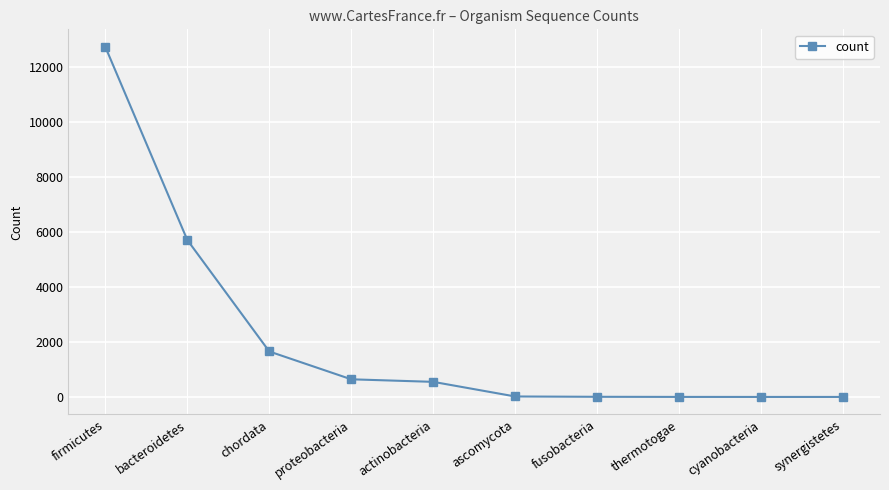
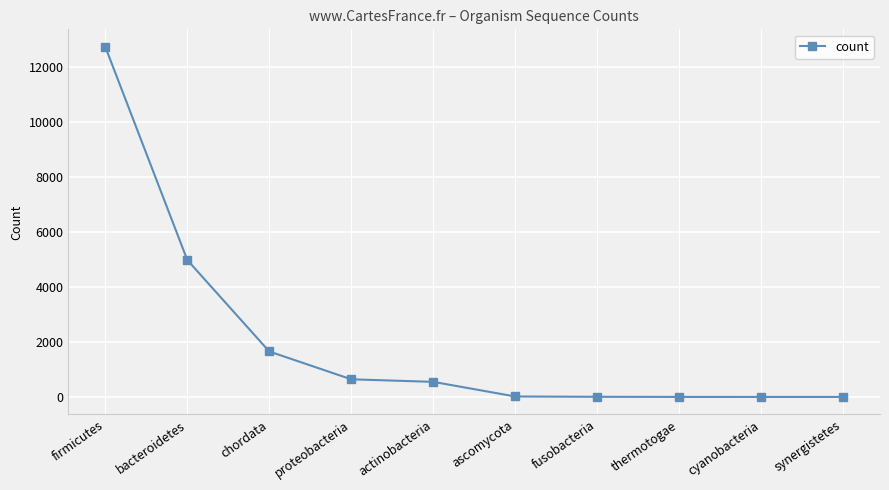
  {
    "firmicutes": 12700,
-   "bacteroidetes": 5700,
+   "bacteroidetes": 5000,
    "chordata": 1700,
    "proteobacteria": 600,
    "actinobacteria": 600,
    "ascomycota": 0,
    "fusobacteria": 0,
    "thermotogae": 0,
    "cyanobacteria": 0,
    "synergistetes": 0
  }
